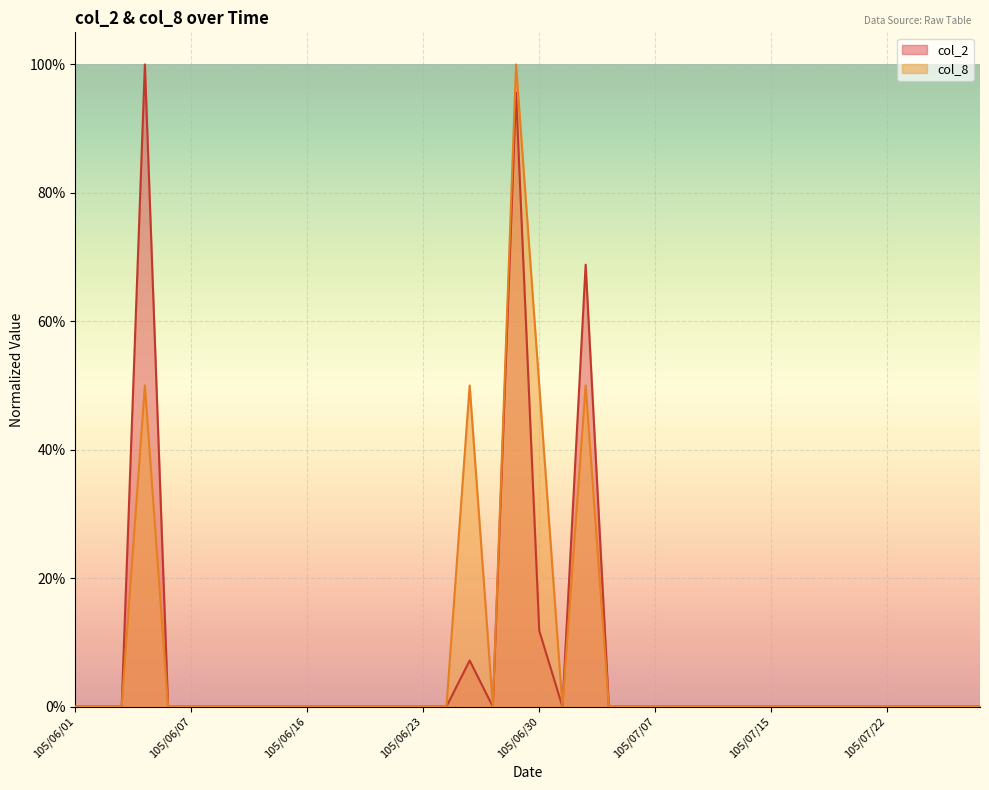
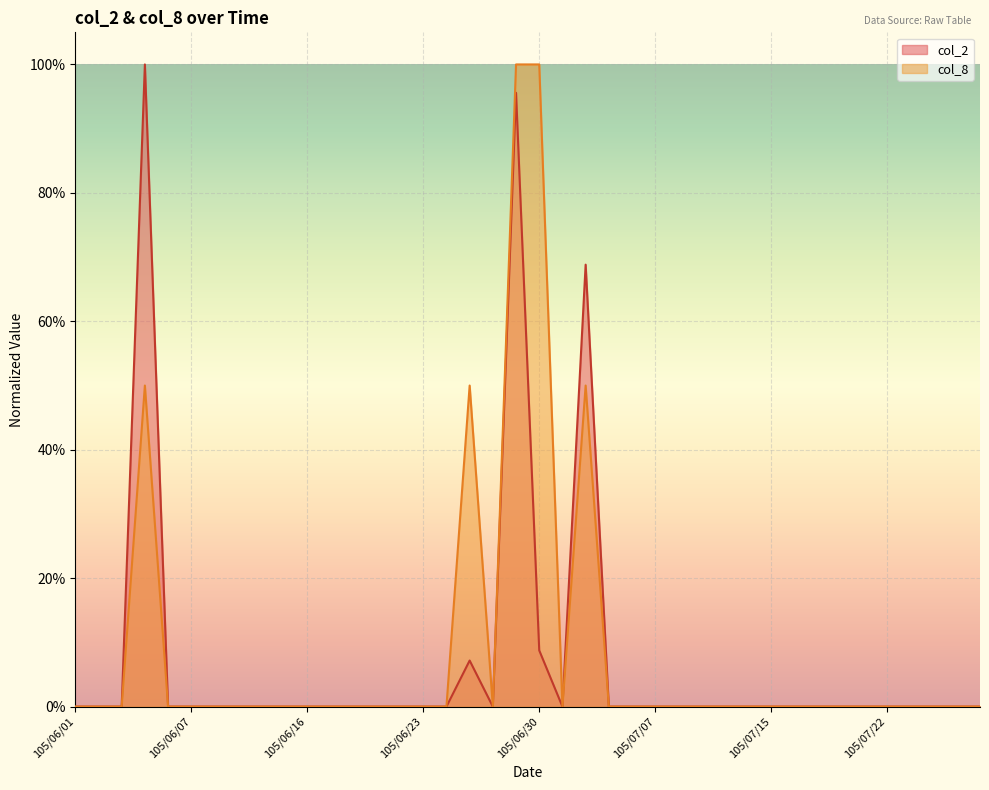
  {
    "col_2": {
-     "105/06/30": "12%"
+     "105/06/30": "9%"
    },
    "col_8": {
-     "105/06/30": "50%"
+     "105/06/30": "100%"
    }
  }
